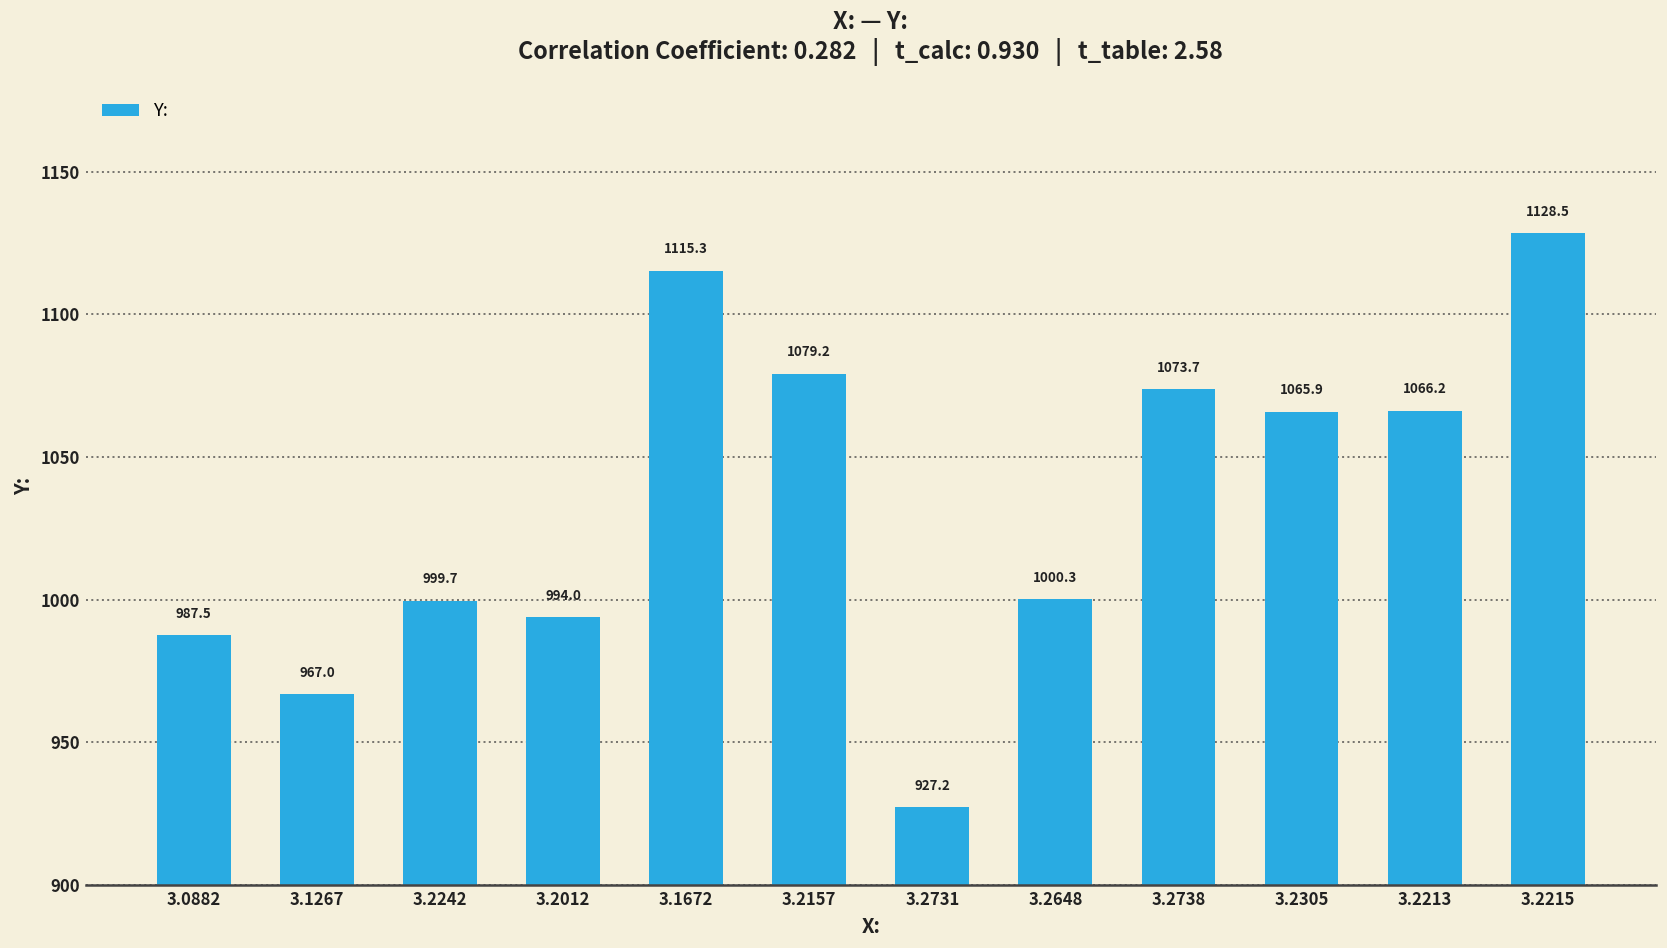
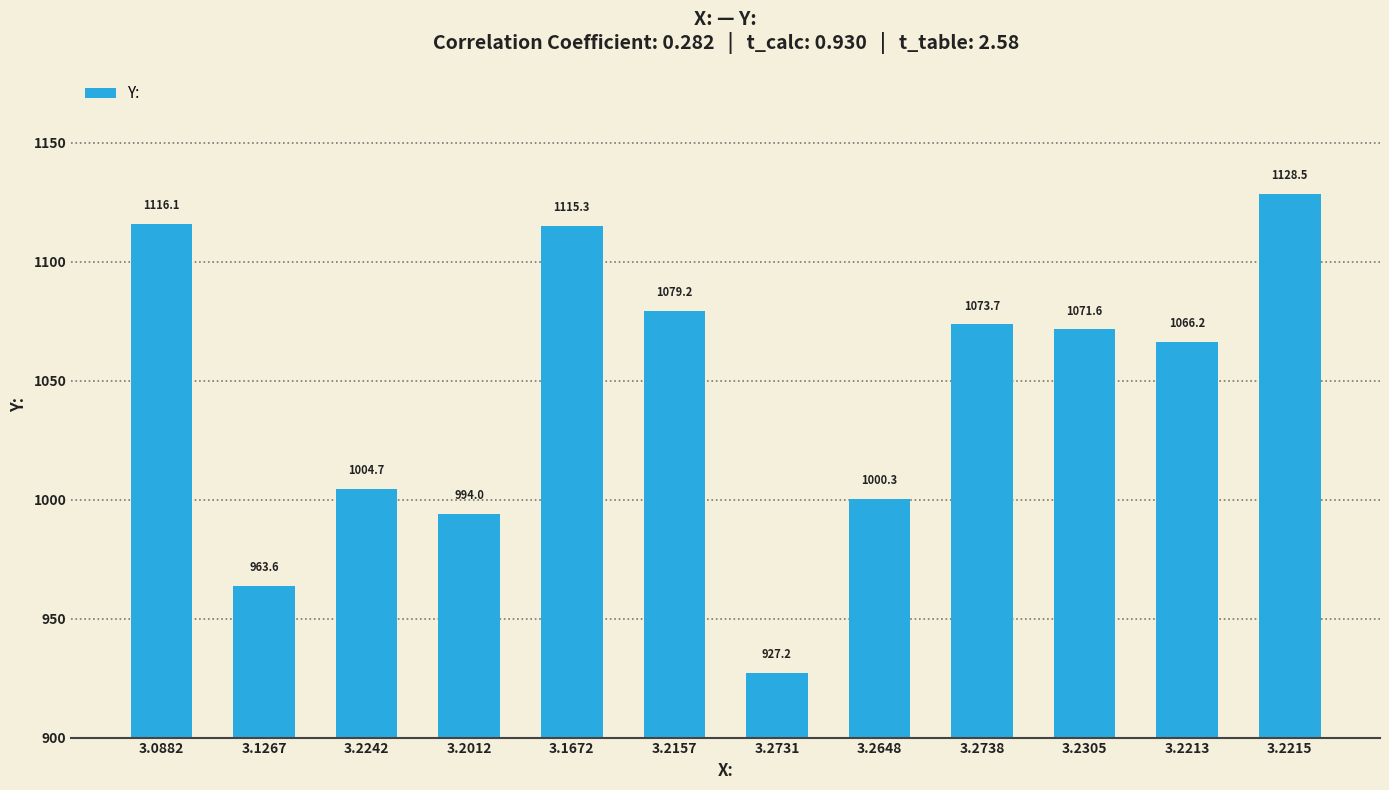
  {
-   "3.0882": 987.5,
-   "3.1267": 967.0,
-   "3.2242": 999.7,
+   "3.0882": 1116.1,
+   "3.1267": 963.6,
+   "3.2242": 1004.7,
    "3.2012": 994.0,
    "3.1672": 1115.3,
    "3.2157": 1079.2,
    "3.2731": 927.2,
    "3.2648": 1000.3,
    "3.2738": 1073.7,
-   "3.2305": 1065.9,
+   "3.2305": 1071.6,
    "3.2213": 1066.2,
    "3.2215": 1128.5
  }
